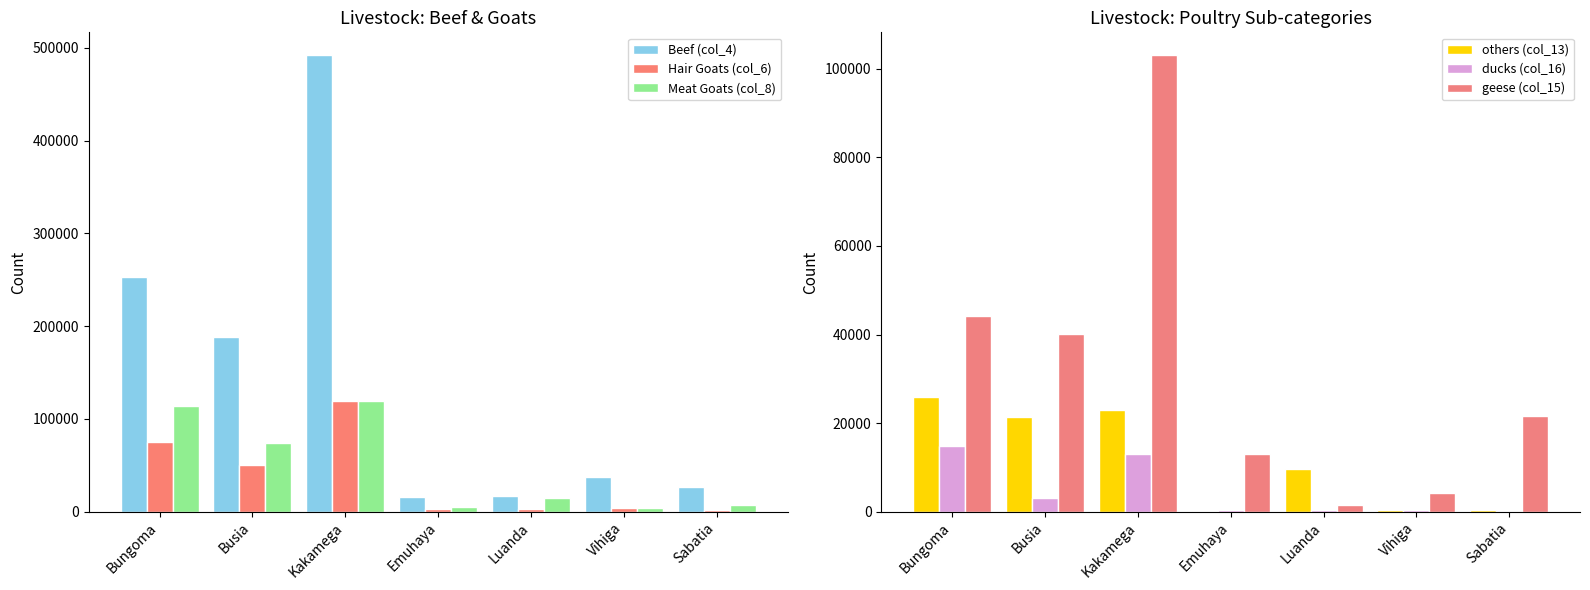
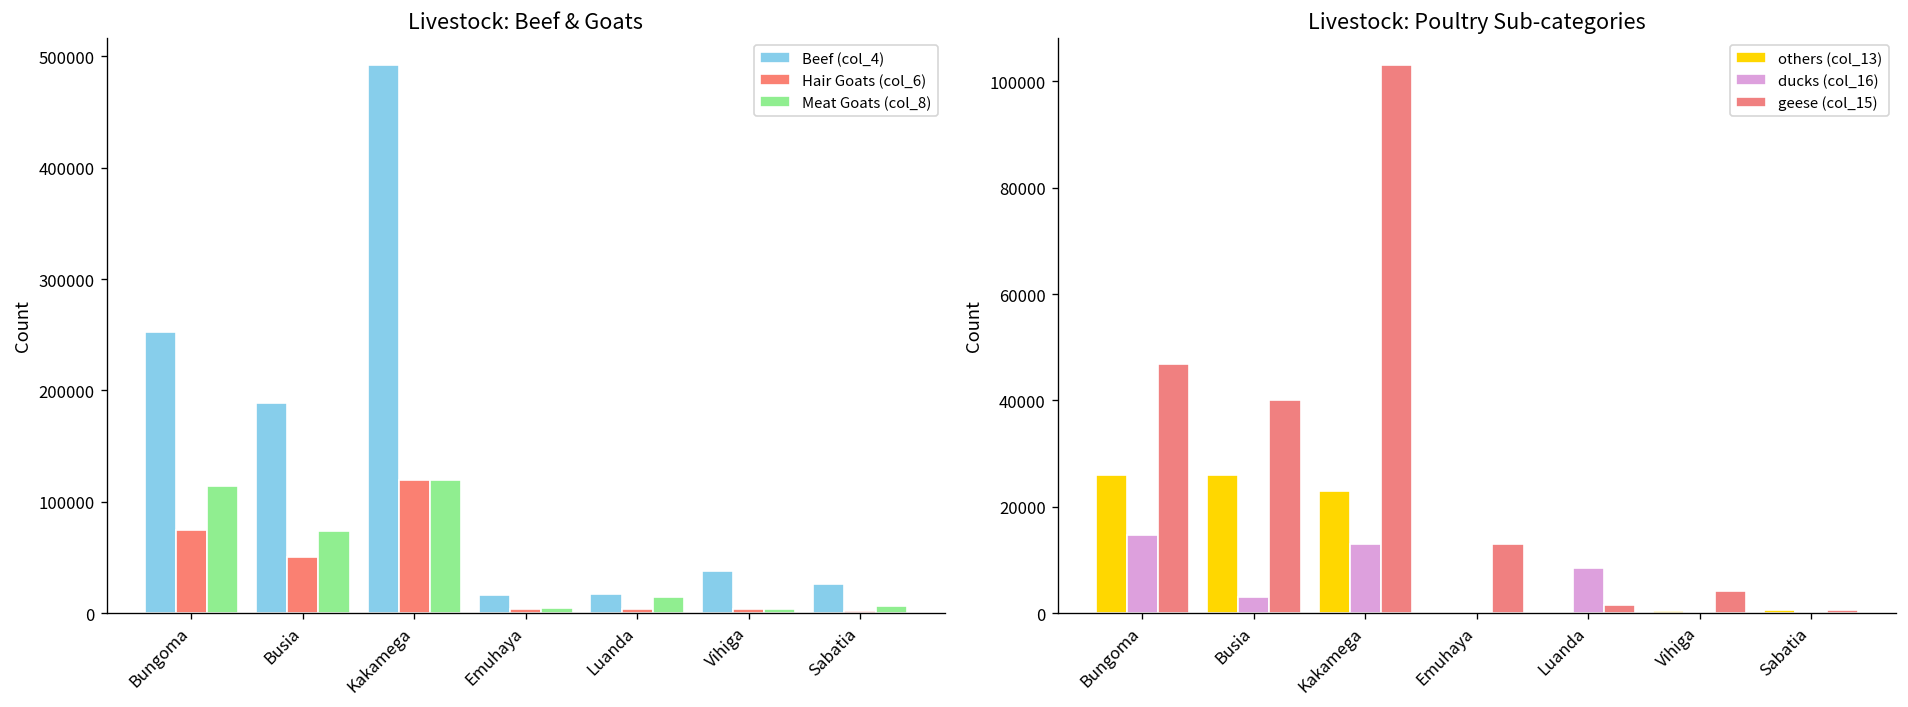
  {
    "Livestock: Beef & Goats": {
      "Beef (col_4)": {
        "Bungoma": 250000,
        "Busia": 190000,
        "Kakamega": 490000,
        "Emuhaya": 20000,
        "Luanda": 20000,
        "Vihiga": 40000,
        "Sabatia": 30000
      },
      "Hair Goats (col_6)": {
        "Bungoma": 70000,
        "Busia": 50000,
        "Kakamega": 120000,
        "Emuhaya": 0,
        "Luanda": 0,
        "Vihiga": 0
      },
      "Meat Goats (col_8)": {
        "Bungoma": 110000,
        "Busia": 70000,
        "Kakamega": 120000,
        "Emuhaya": 0,
        "Luanda": 10000,
        "Vihiga": 0,
        "Sabatia": 10000
      }
    },
    "Livestock: Poultry Sub-categories": {
      "others (col_13)": {
        "Bungoma": 26000,
-       "Busia": 21000,
+       "Busia": 26000,
        "Kakamega": 23000,
-       "Luanda": 10000
+       "Luanda": 0
      },
      "ducks (col_16)": {
        "Bungoma": 15000,
        "Busia": 3000,
        "Kakamega": 13000,
-       "Luanda": 0
+       "Luanda": 8000
      },
      "geese (col_15)": {
-       "Bungoma": 44000,
+       "Bungoma": 47000,
        "Busia": 40000,
        "Kakamega": 103000,
        "Emuhaya": 13000,
        "Luanda": 2000,
        "Vihiga": 4000,
-       "Sabatia": 22000
+       "Sabatia": 1000
      }
    }
  }
